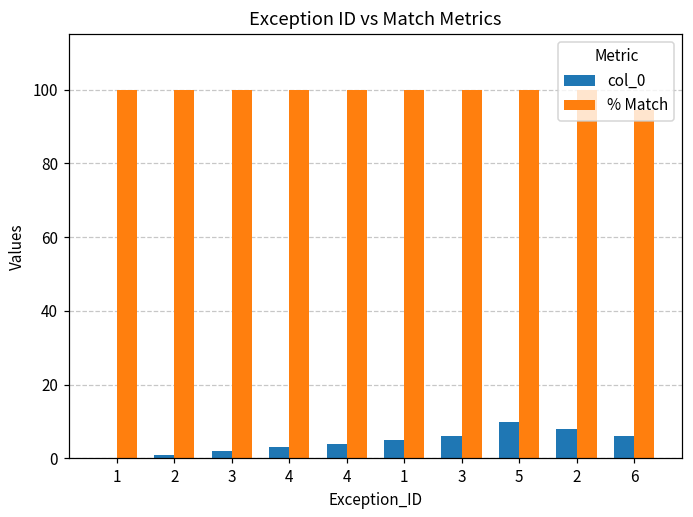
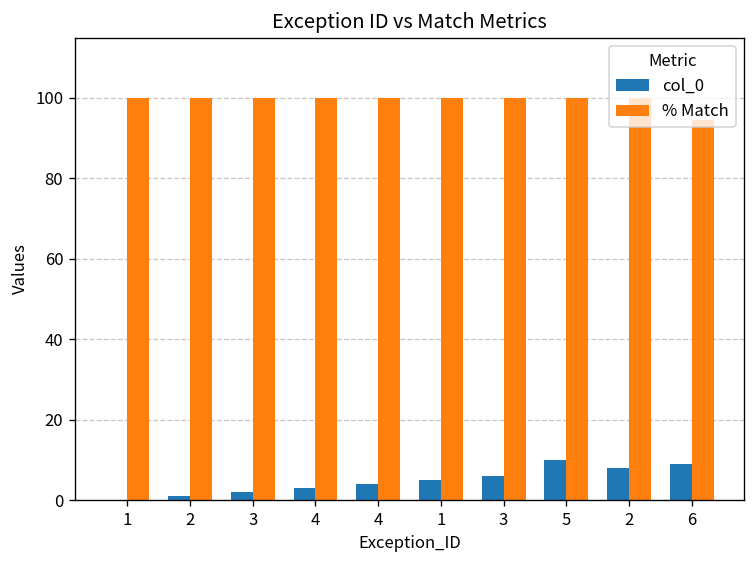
  {
    "col_0": {
      "5": 10,
-     "6": 6
+     "6": 9
    },
    "% Match": {
      "5": 100
    }
  }
